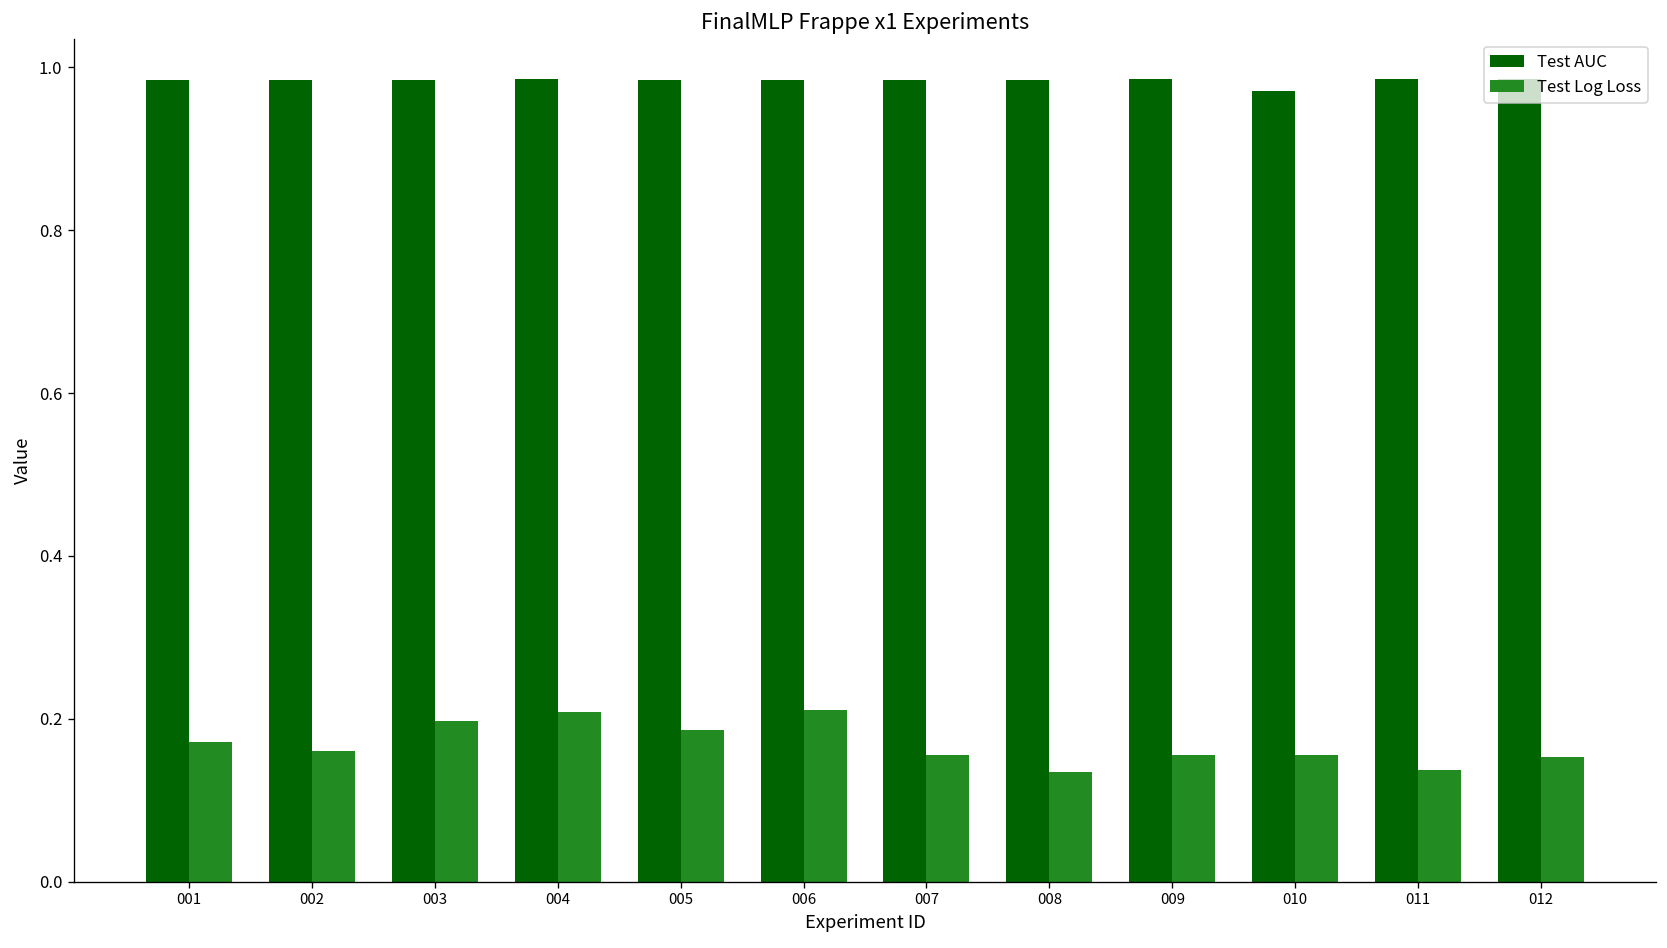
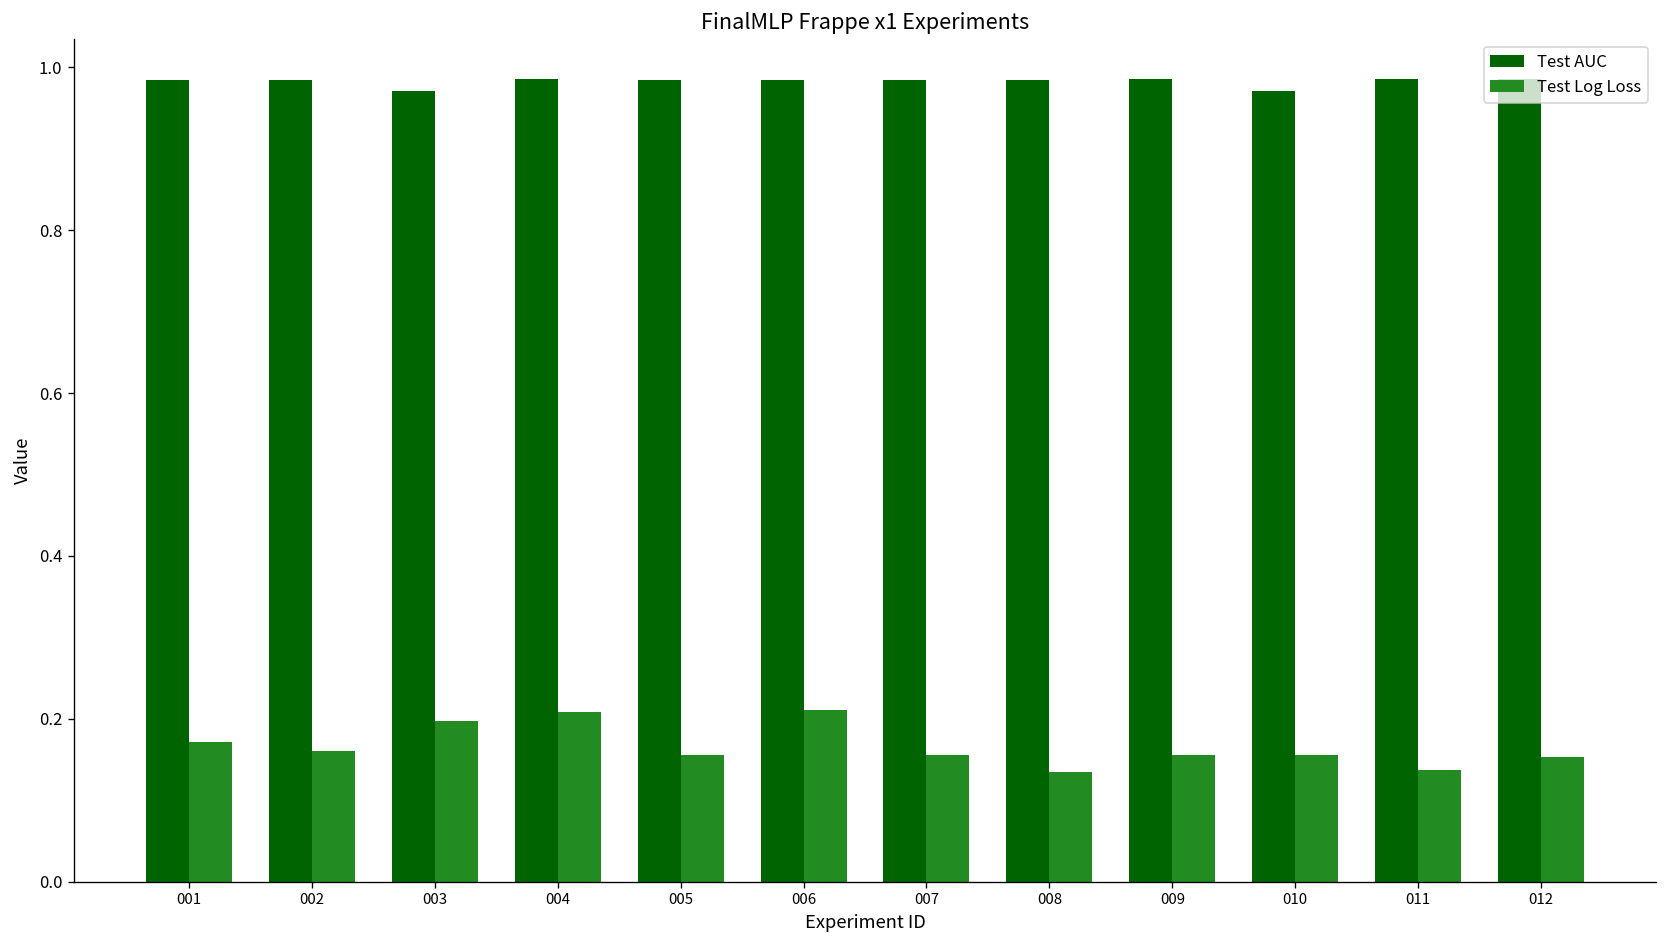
  {
    "Test AUC": {
      "001": 0.98,
      "002": 0.98,
-     "003": 0.98,
+     "003": 0.97,
      "004": 0.99,
      "005": 0.98,
      "006": 0.98,
      "007": 0.98,
      "008": 0.98,
      "009": 0.99,
      "010": 0.97,
      "011": 0.99
    },
    "Test Log Loss": {
      "001": 0.17,
      "002": 0.16,
      "003": 0.20,
      "004": 0.21,
-     "005": 0.19,
+     "005": 0.16,
      "006": 0.21,
      "007": 0.16,
      "008": 0.13,
      "009": 0.16,
      "010": 0.16,
      "011": 0.14,
      "012": 0.15
    }
  }
